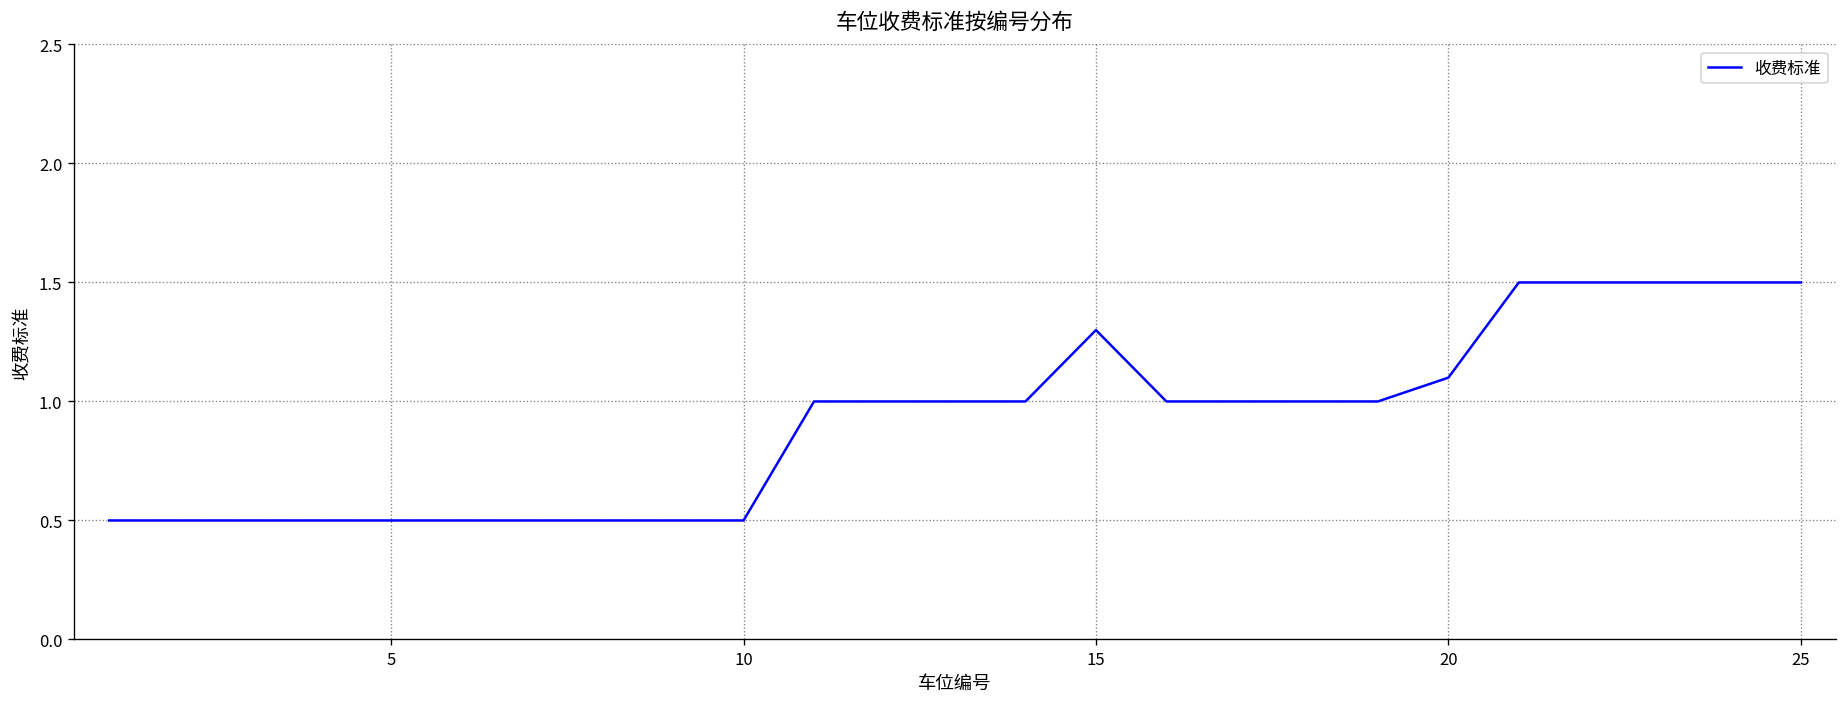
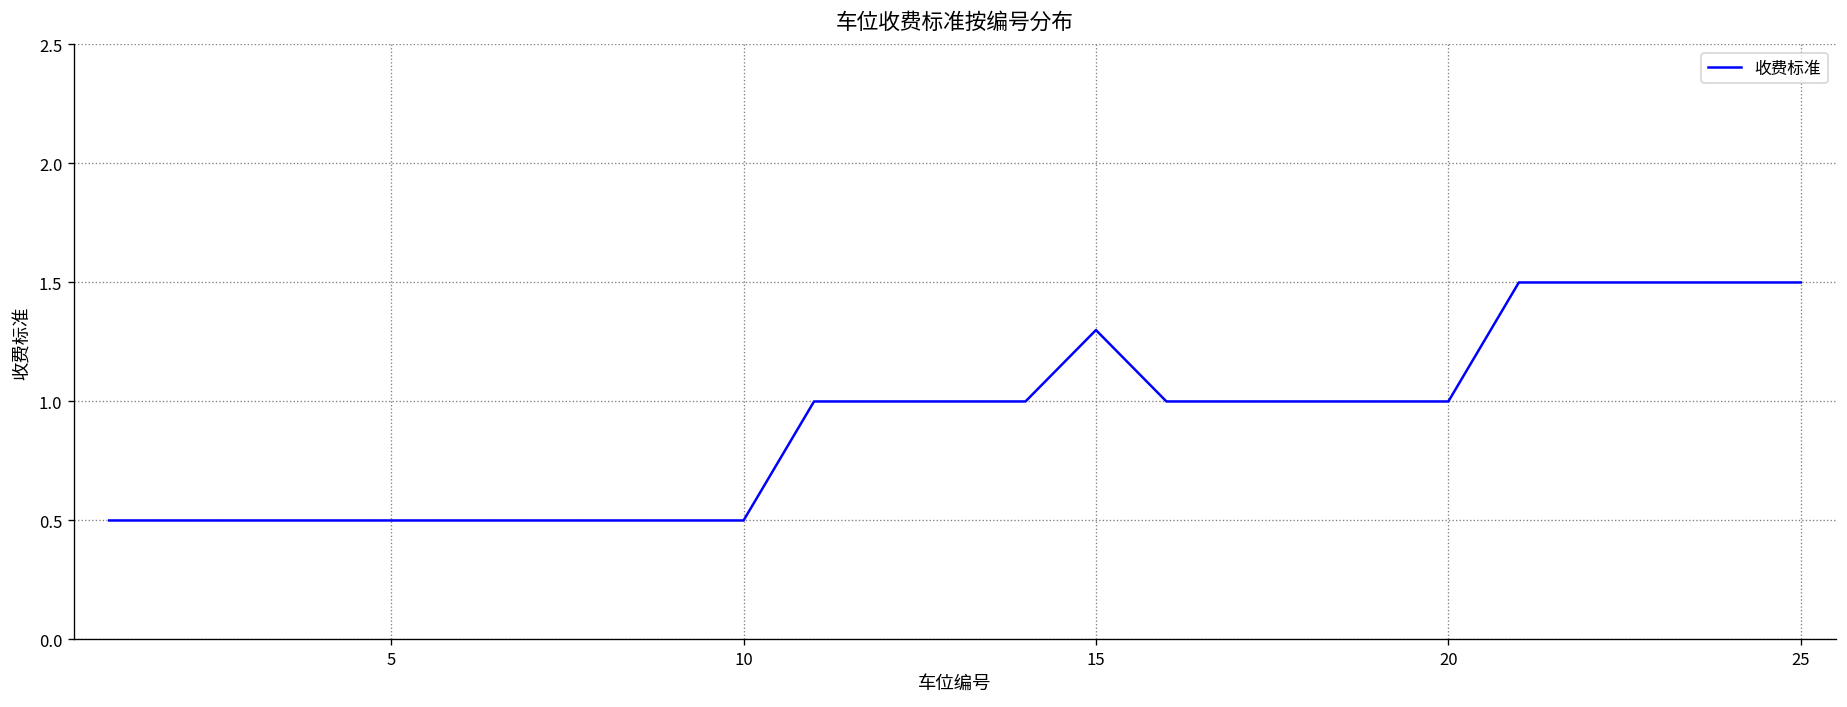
  {
    "5": 0.5,
    "10": 0.5,
    "15": 1.3,
-   "20": 1.1,
+   "20": 1.0,
    "25": 1.5
  }
